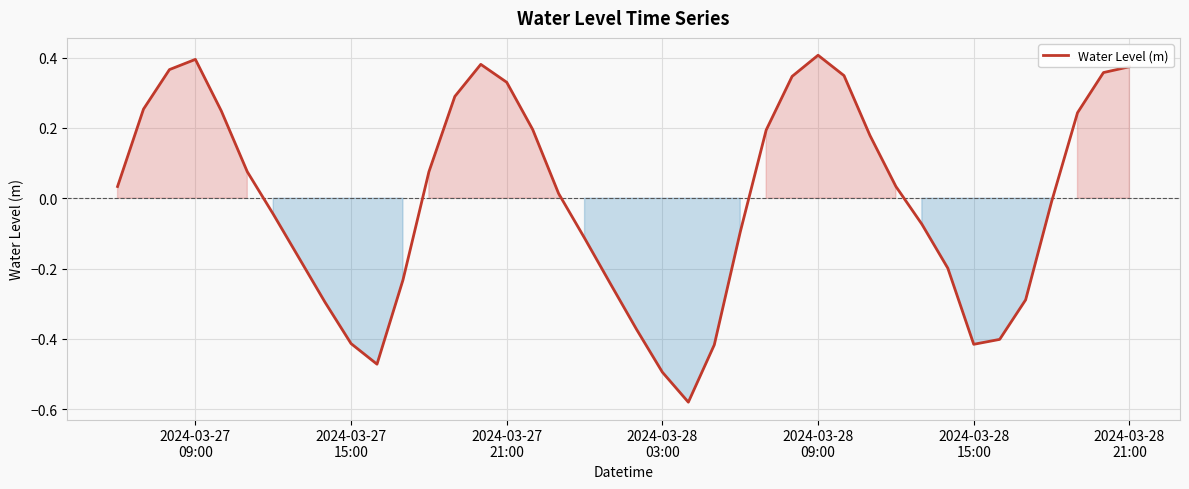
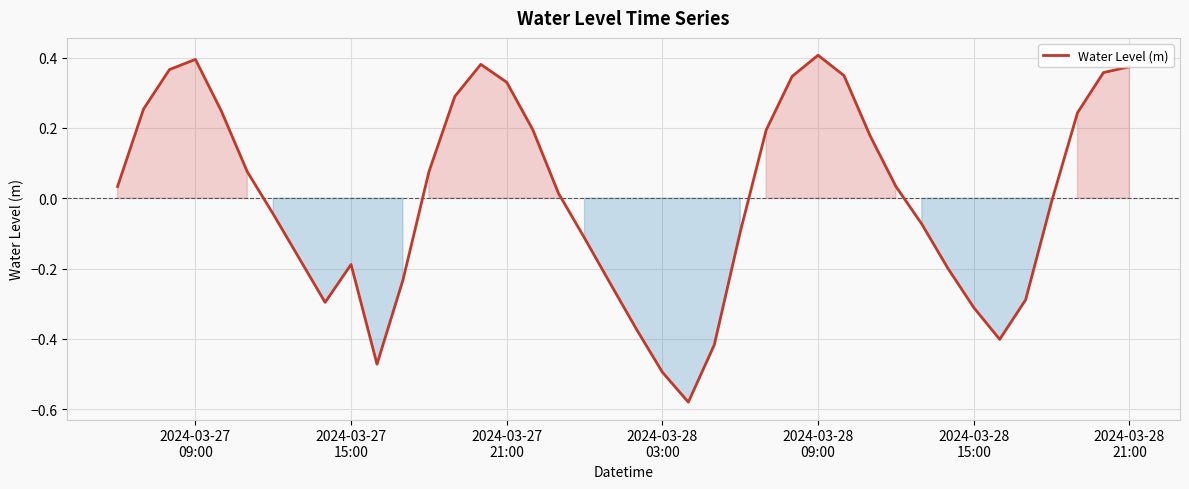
  {
    "2024-03-27 09:00": 0.39,
-   "2024-03-27 15:00": -0.41,
+   "2024-03-27 15:00": -0.19,
    "2024-03-27 21:00": 0.33,
    "2024-03-28 03:00": -0.49,
    "2024-03-28 09:00": 0.41,
-   "2024-03-28 15:00": -0.42
+   "2024-03-28 15:00": -0.31
  }
